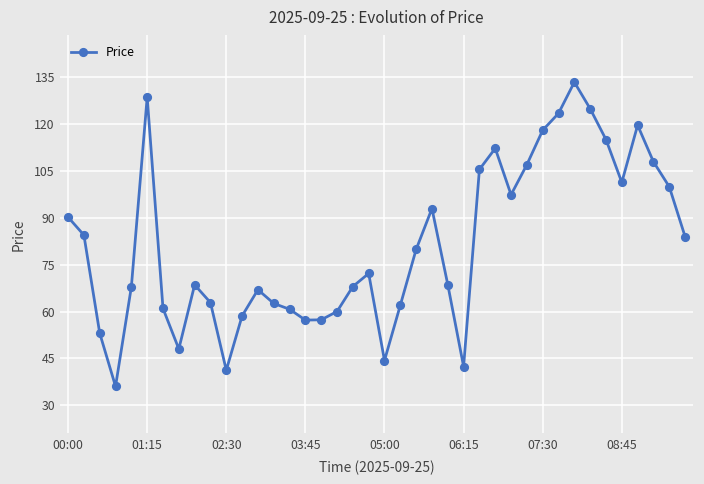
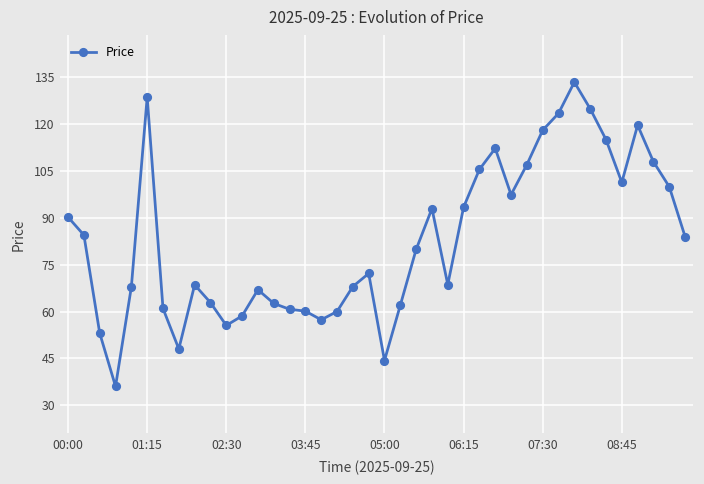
  {
    "00:00": 90,
    "01:15": 129,
-   "02:30": 41,
-   "03:45": 57,
+   "02:30": 56,
+   "03:45": 60,
    "05:00": 44,
-   "06:15": 42,
+   "06:15": 93,
    "07:30": 118,
    "08:45": 101
  }
